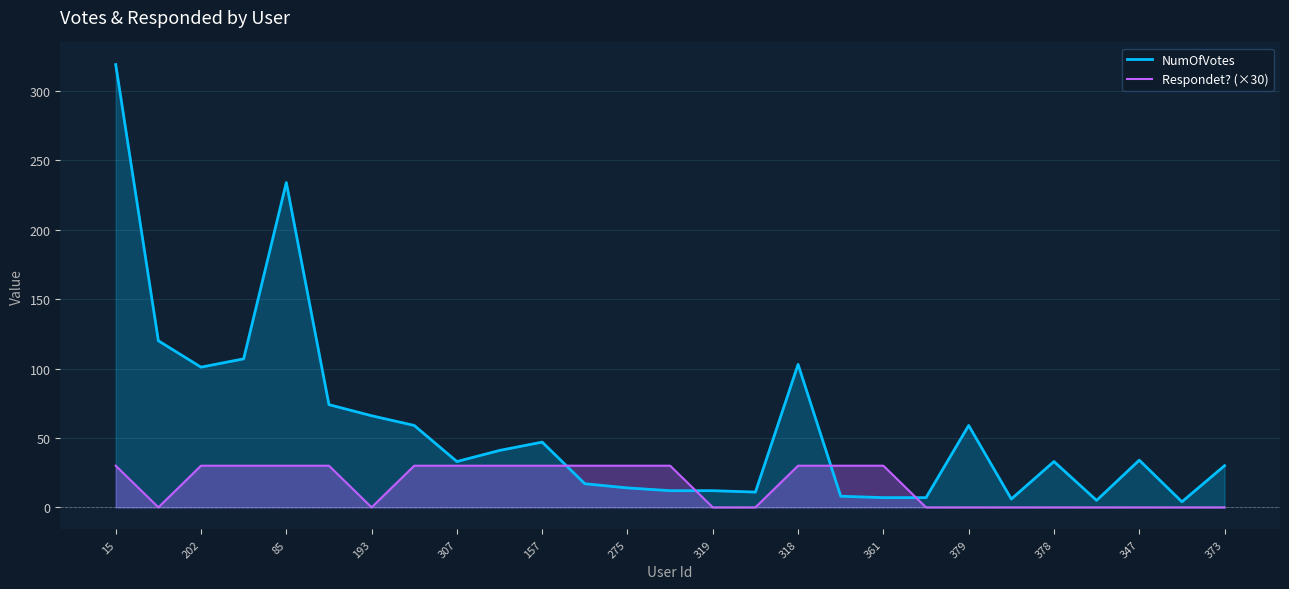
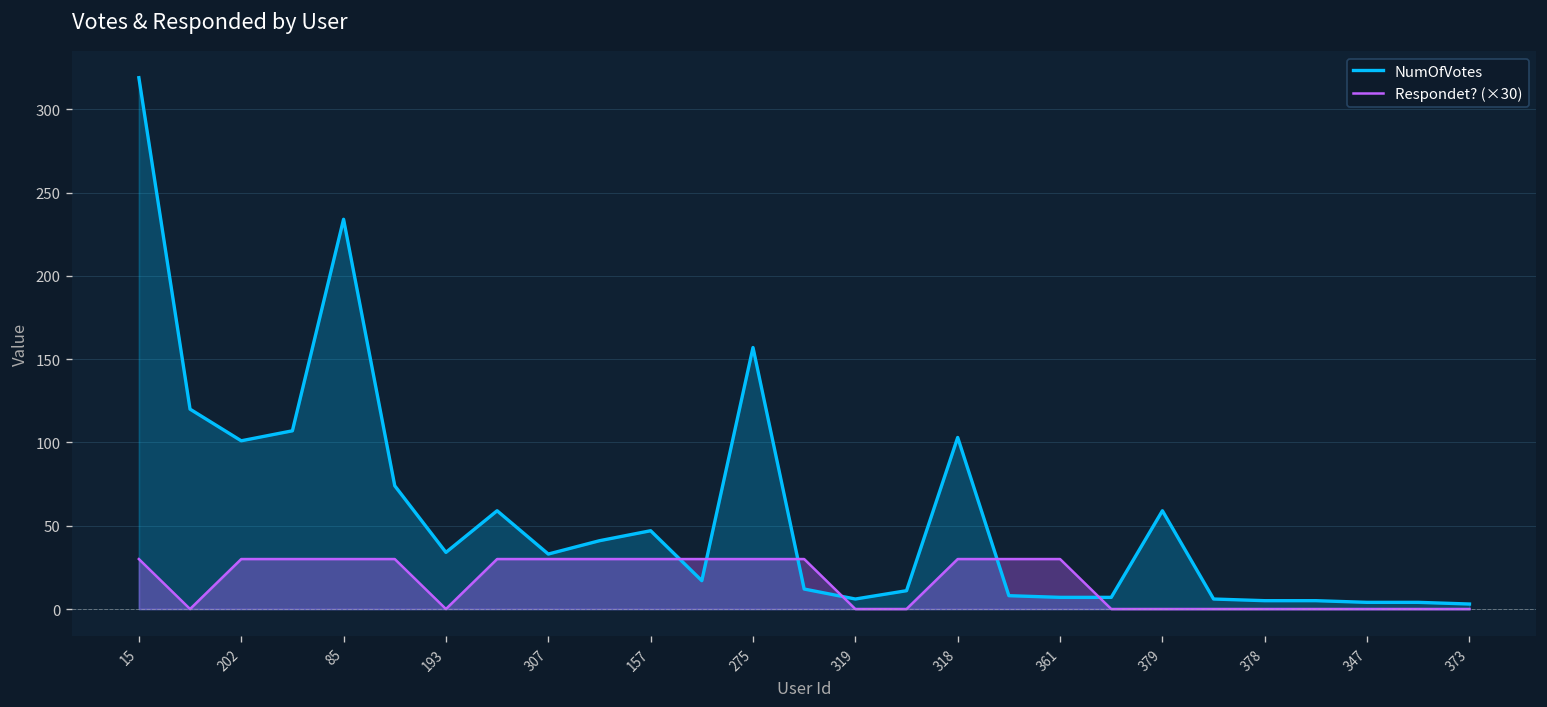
  {
    "NumOfVotes": {
      "15": 319,
      "202": 101,
      "85": 234,
-     "193": 66,
+     "193": 34,
      "307": 33,
      "157": 47,
-     "275": 14,
-     "319": 12,
+     "275": 157,
+     "319": 6,
      "318": 103,
      "361": 7,
      "379": 59,
-     "378": 33,
-     "347": 34,
-     "373": 30
+     "378": 5,
+     "347": 4,
+     "373": 3
    },
    "Respondet? (×30)": {
      "15": 30,
      "202": 30,
      "85": 30,
      "193": 0,
      "307": 30,
      "157": 30,
      "275": 30,
      "319": 0,
      "318": 30,
      "361": 30,
      "379": 0,
      "378": 0,
      "347": 0,
      "373": 0
    }
  }
